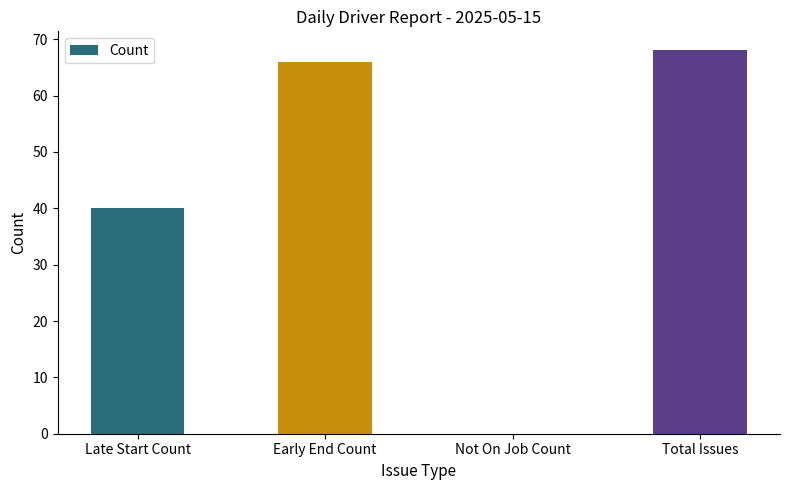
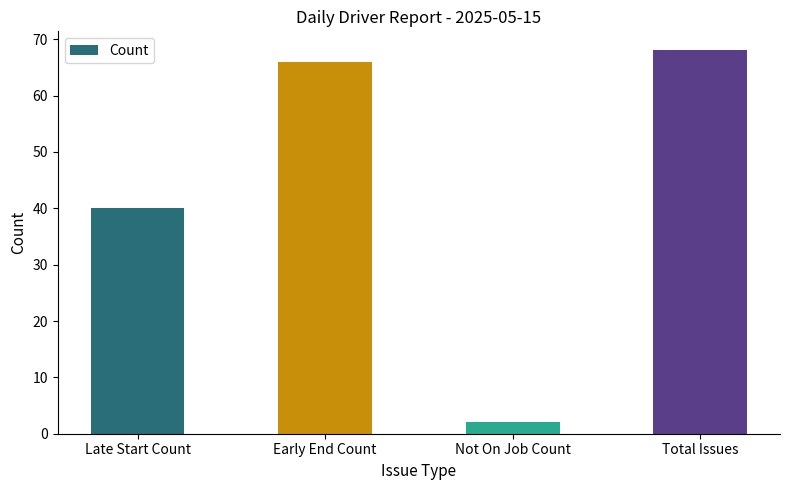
  {
    "Late Start Count": 40,
    "Early End Count": 66,
-   "Not On Job Count": 0,
+   "Not On Job Count": 2,
    "Total Issues": 68
  }
